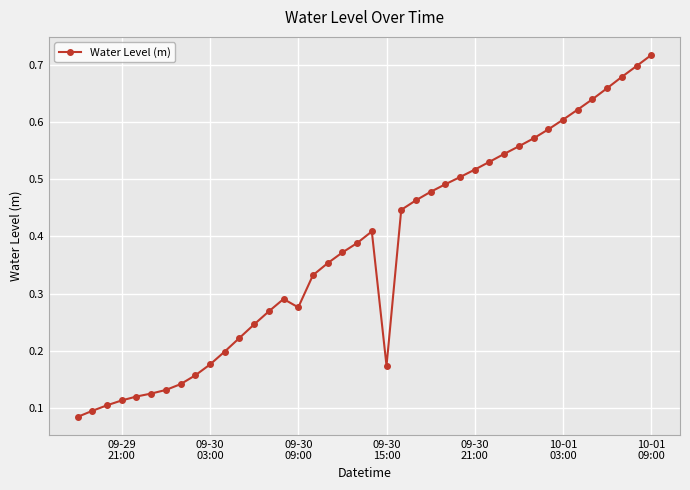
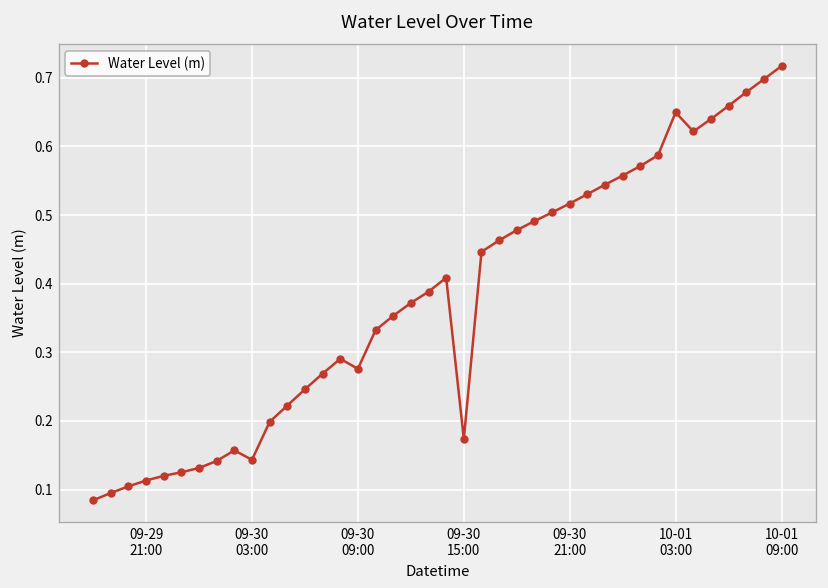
  {
    "09-29 21:00": 0.11,
-   "09-30 03:00": 0.18,
+   "09-30 03:00": 0.14,
    "09-30 09:00": 0.28,
    "09-30 15:00": 0.17,
    "09-30 21:00": 0.52,
-   "10-01 03:00": 0.60,
+   "10-01 03:00": 0.65,
    "10-01 09:00": 0.72
  }
